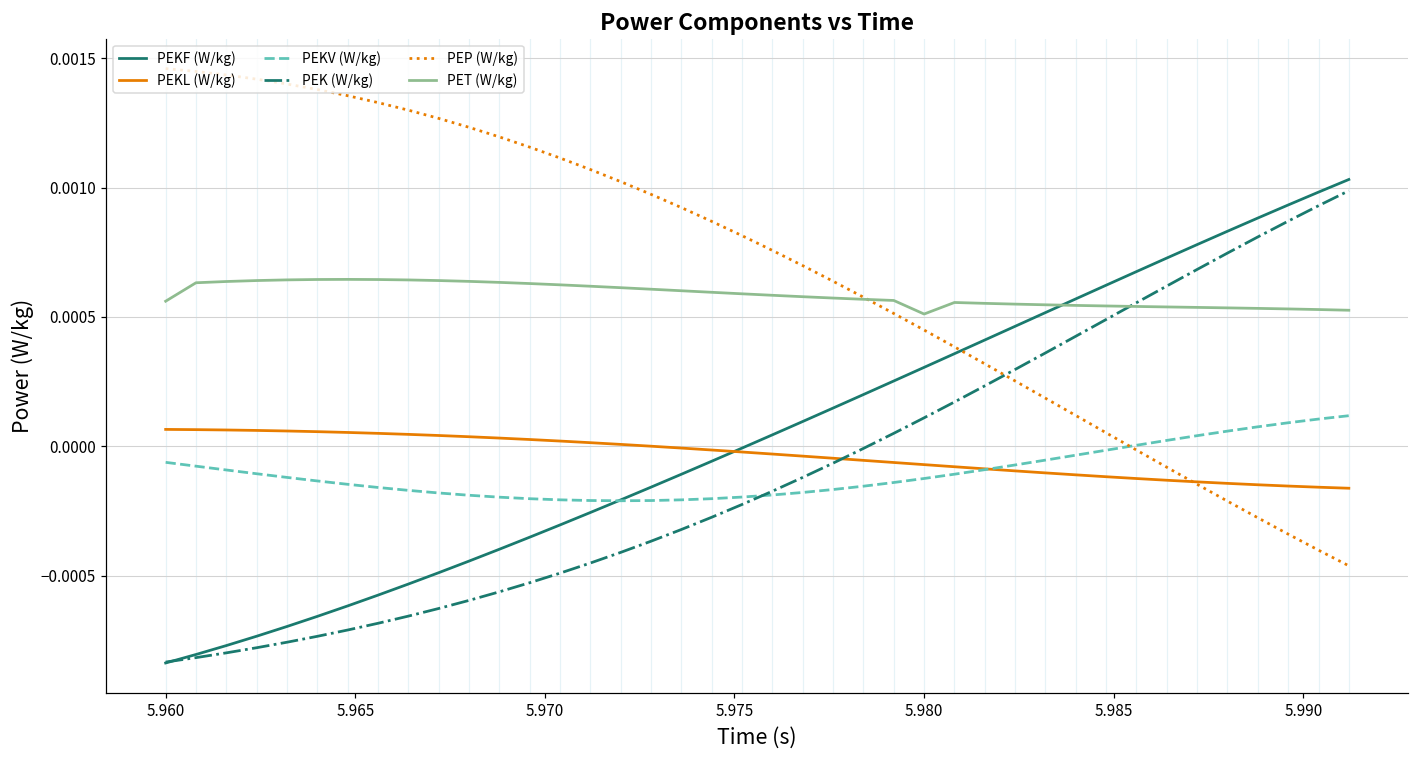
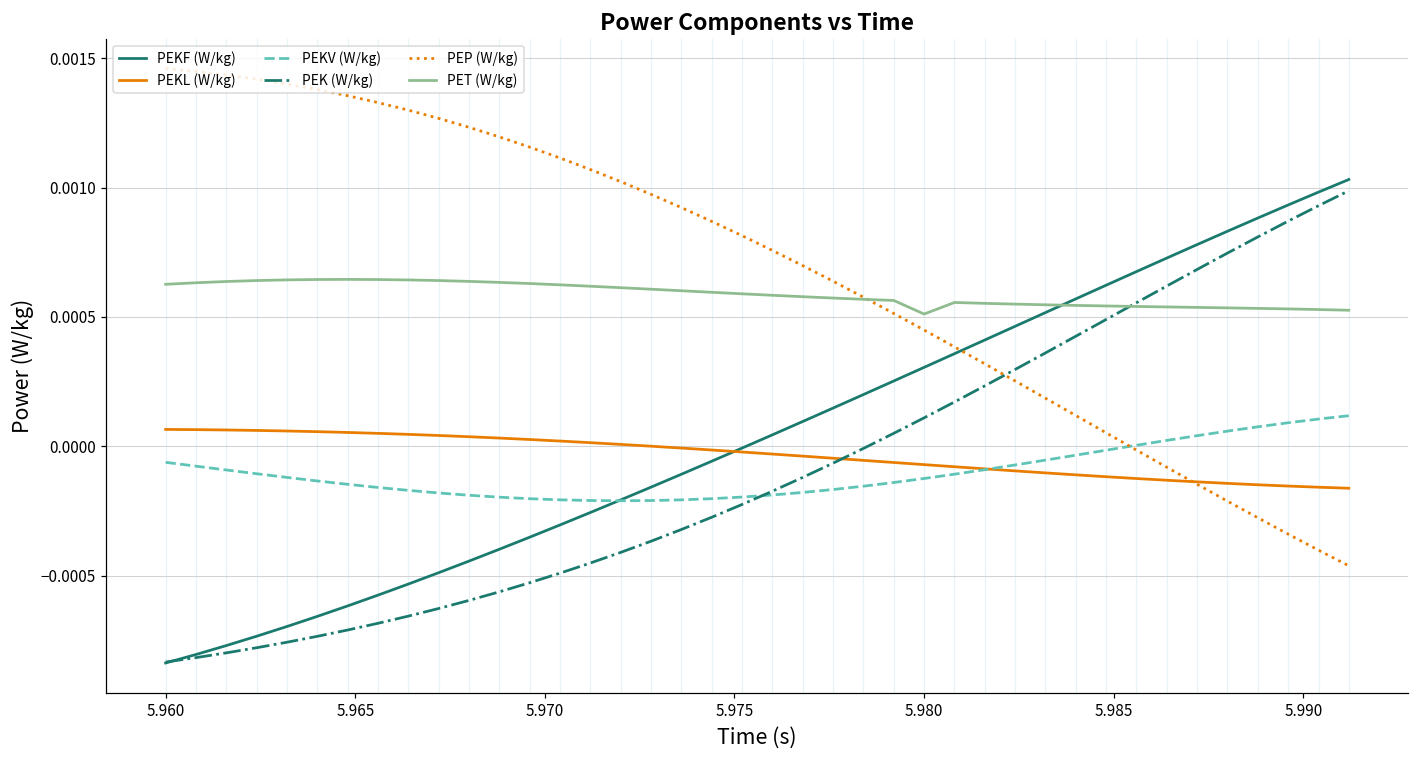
  {
    "PEKV (W/kg)": {
      "5.960": -0.00006,
      "5.980": -0.00012
    },
    "PET (W/kg)": {
-     "5.960": 0.00056,
+     "5.960": 0.00063,
      "5.980": 0.00051
    }
  }
